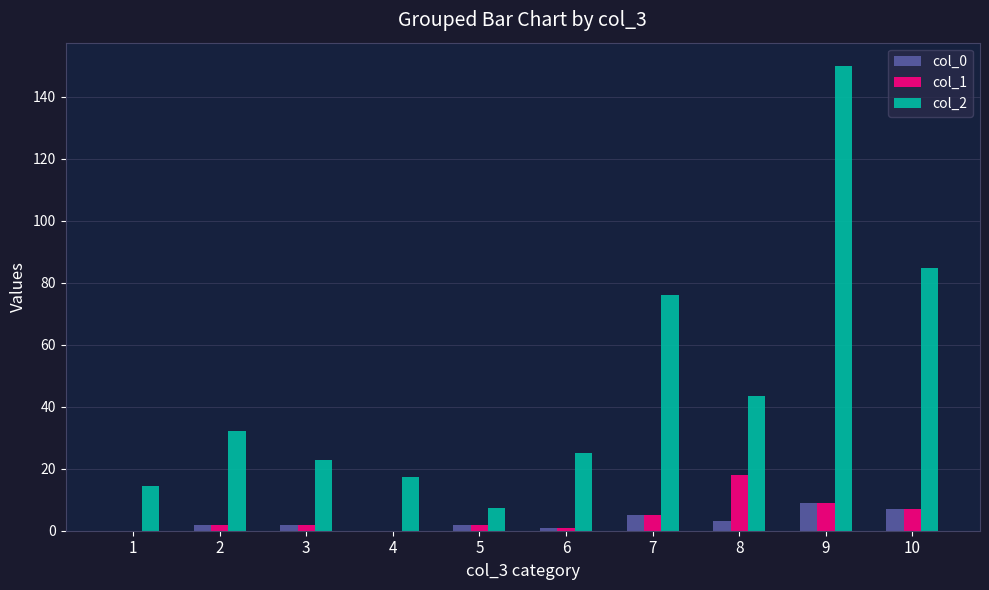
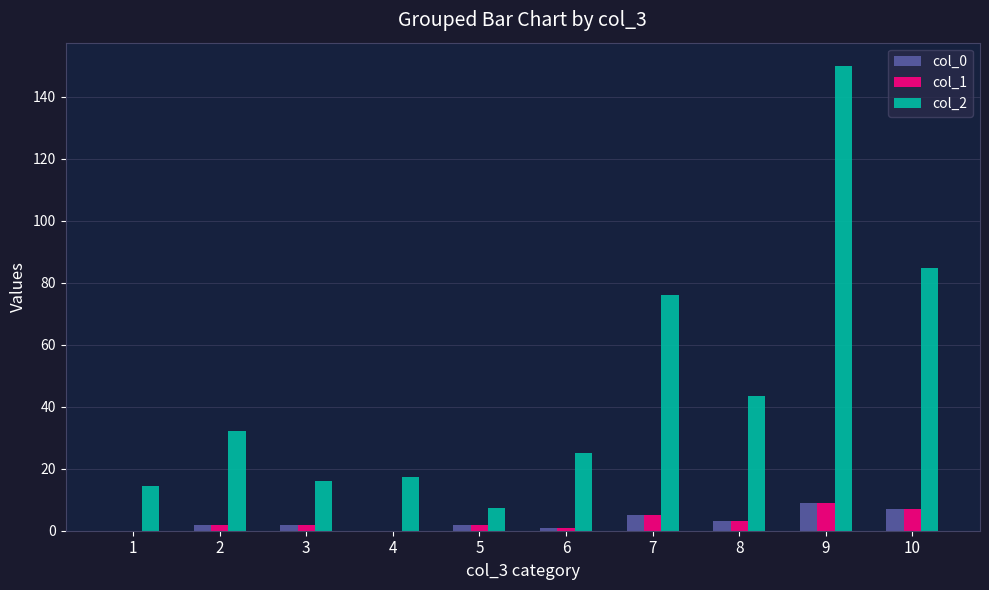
  {
    "col_0": {
      "1": 0,
      "2": 2,
      "3": 2,
      "4": 0,
      "5": 2,
      "6": 1,
      "7": 5,
      "8": 3,
      "9": 9,
      "10": 7
    },
    "col_1": {
      "1": 0,
      "2": 2,
      "3": 2,
      "4": 0,
      "5": 2,
      "6": 1,
      "7": 5,
-     "8": 18,
+     "8": 3,
      "9": 9,
      "10": 7
    },
    "col_2": {
      "1": 14,
      "2": 32,
-     "3": 23,
+     "3": 16,
      "4": 17,
      "5": 7,
      "6": 25,
      "7": 76,
      "8": 43,
      "9": 150,
      "10": 85
    }
  }
